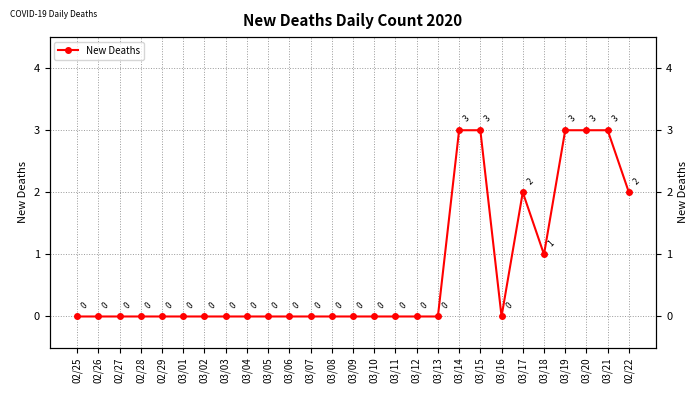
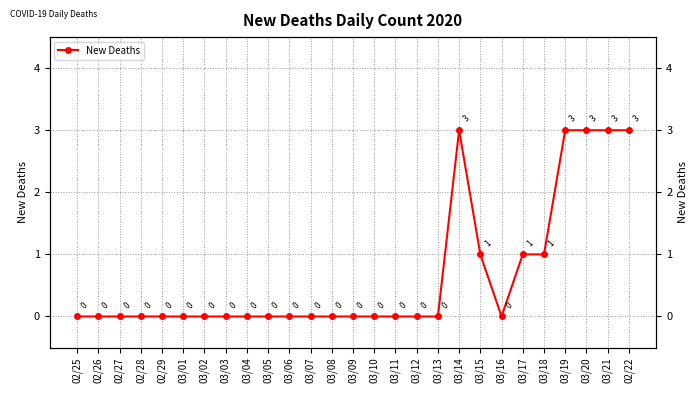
  {
    "02/25": 0,
    "02/26": 0,
    "02/27": 0,
    "02/28": 0,
    "02/29": 0,
    "03/01": 0,
    "03/02": 0,
    "03/03": 0,
    "03/04": 0,
    "03/05": 0,
    "03/06": 0,
    "03/07": 0,
    "03/08": 0,
    "03/09": 0,
    "03/10": 0,
    "03/11": 0,
    "03/12": 0,
    "03/13": 0,
    "03/14": 3,
-   "03/15": 3,
+   "03/15": 1,
    "03/16": 0,
-   "03/17": 2,
+   "03/17": 1,
    "03/18": 1,
    "03/19": 3,
    "03/20": 3,
    "03/21": 3,
-   "02/22": 2
+   "02/22": 3
  }
